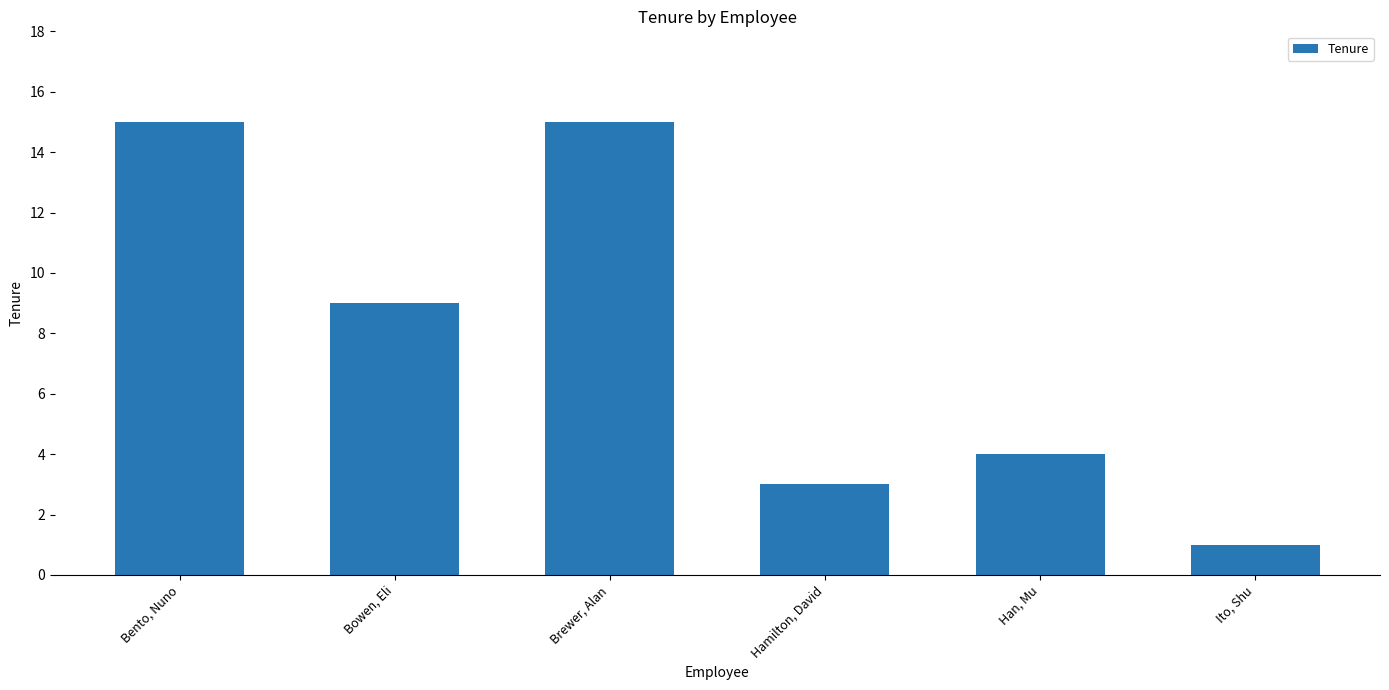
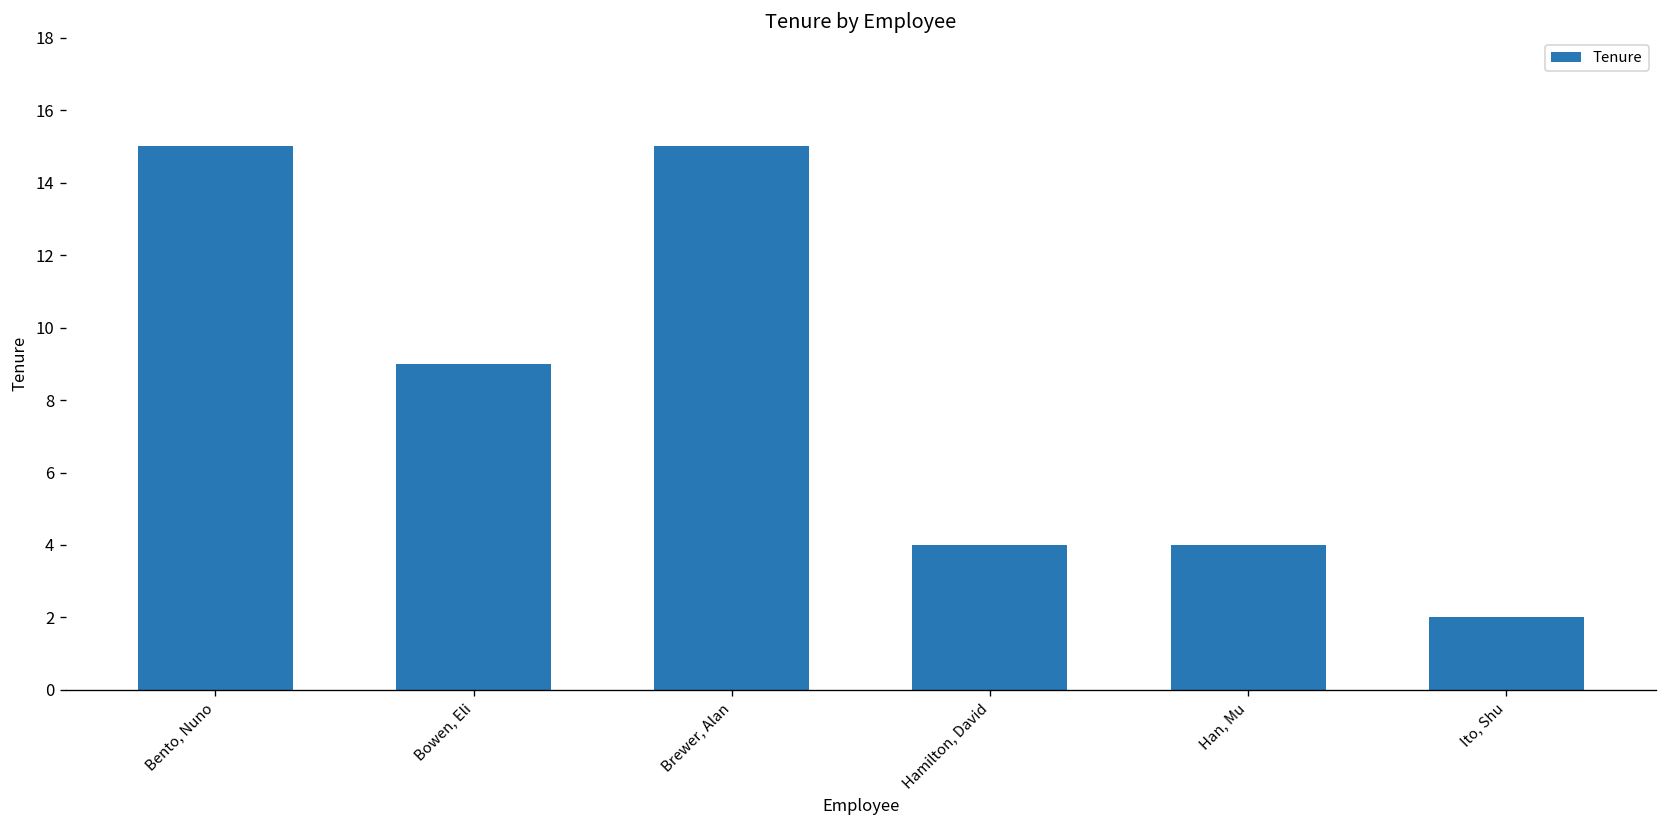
  {
    "Bento, Nuno": 15,
    "Bowen, Eli": 9,
    "Brewer, Alan": 15,
-   "Hamilton, David": 3,
+   "Hamilton, David": 4,
    "Han, Mu": 4,
-   "Ito, Shu": 1
+   "Ito, Shu": 2
  }
